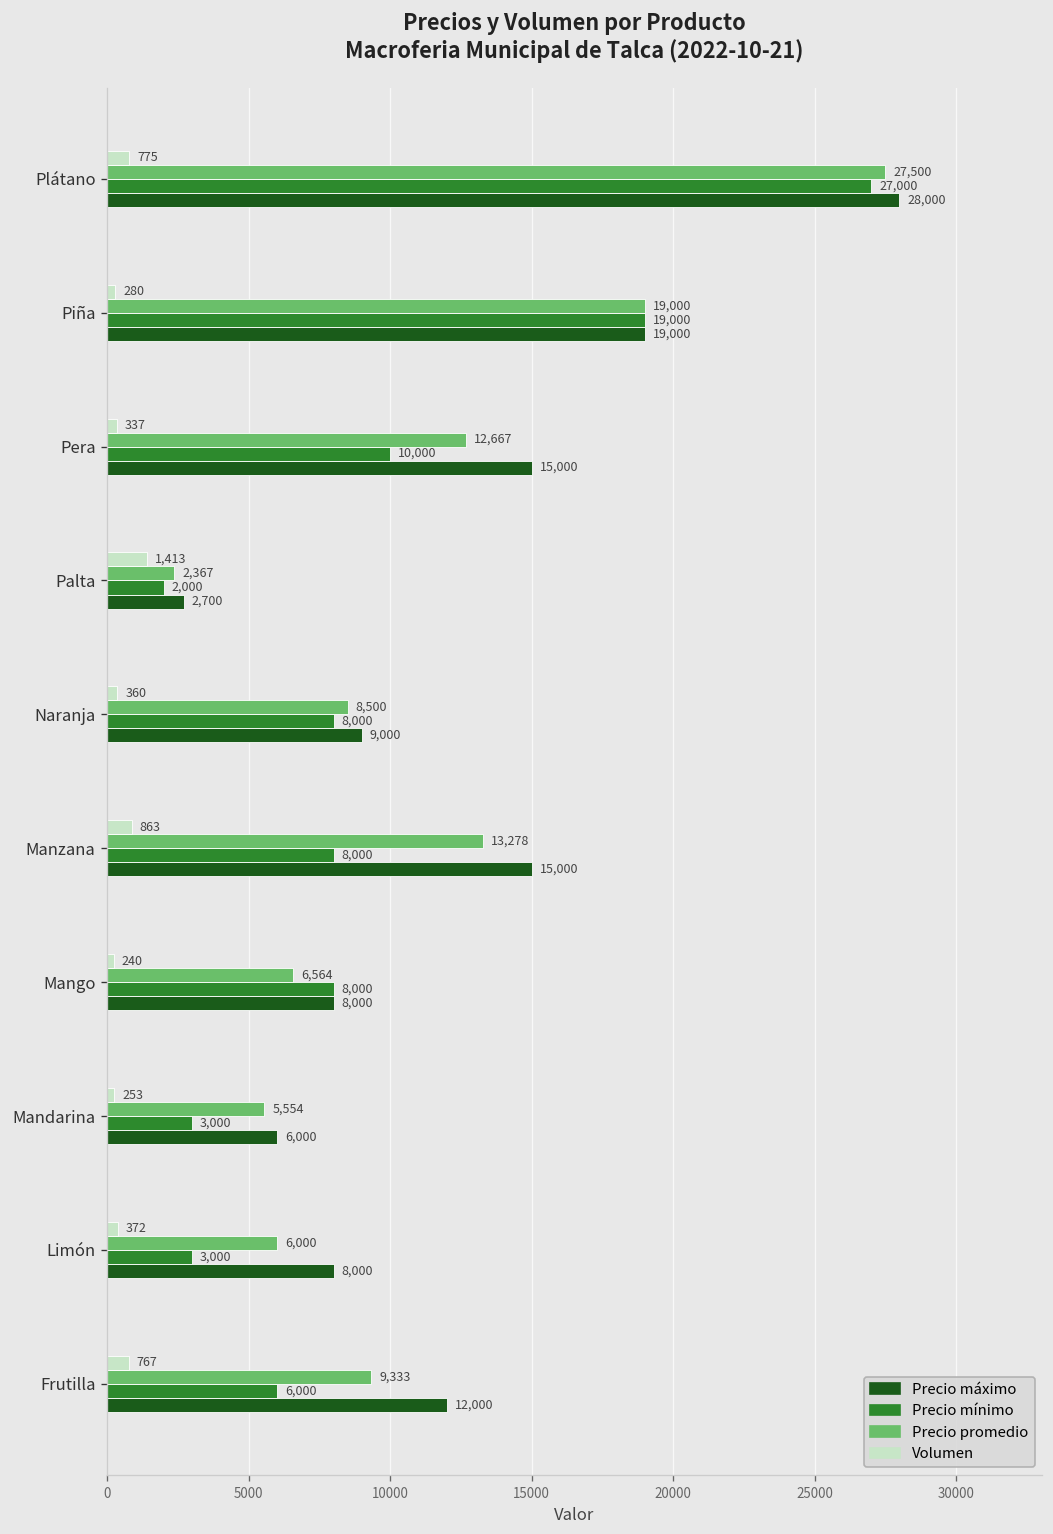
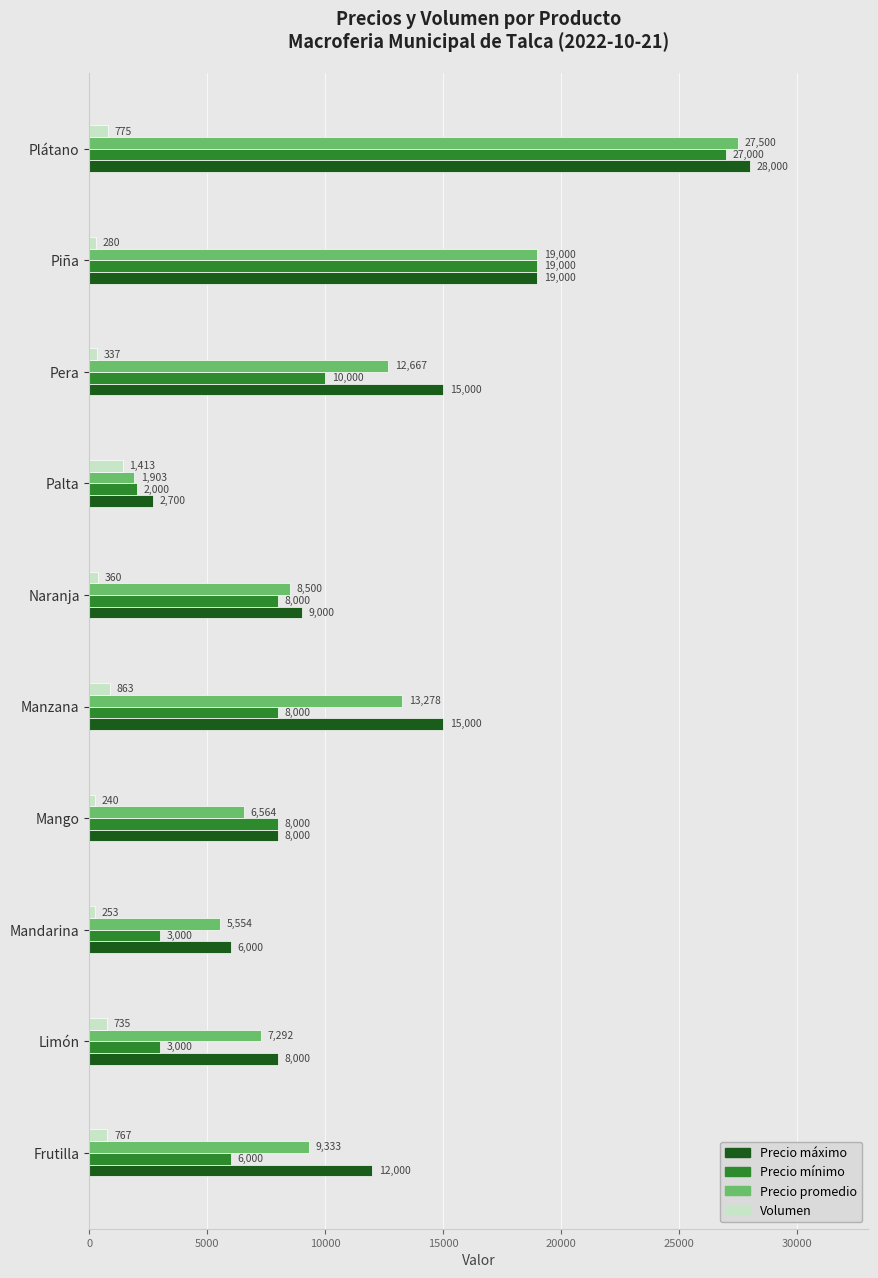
  {
    "Precio promedio": {
      "Plátano": "27,500",
      "Piña": "19,000",
      "Pera": "12,667",
-     "Palta": "2,367",
+     "Palta": "1,903",
      "Naranja": "8,500",
      "Manzana": "13,278",
      "Mango": "6,564",
      "Mandarina": "5,554",
-     "Limón": "6,000",
+     "Limón": "7,292",
      "Frutilla": "9,333"
    },
    "Volumen": {
      "Plátano": "775",
      "Piña": "280",
      "Pera": "337",
      "Palta": "1,413",
      "Naranja": "360",
      "Manzana": "863",
      "Mango": "240",
      "Mandarina": "253",
-     "Limón": "372",
+     "Limón": "735",
      "Frutilla": "767"
    }
  }
